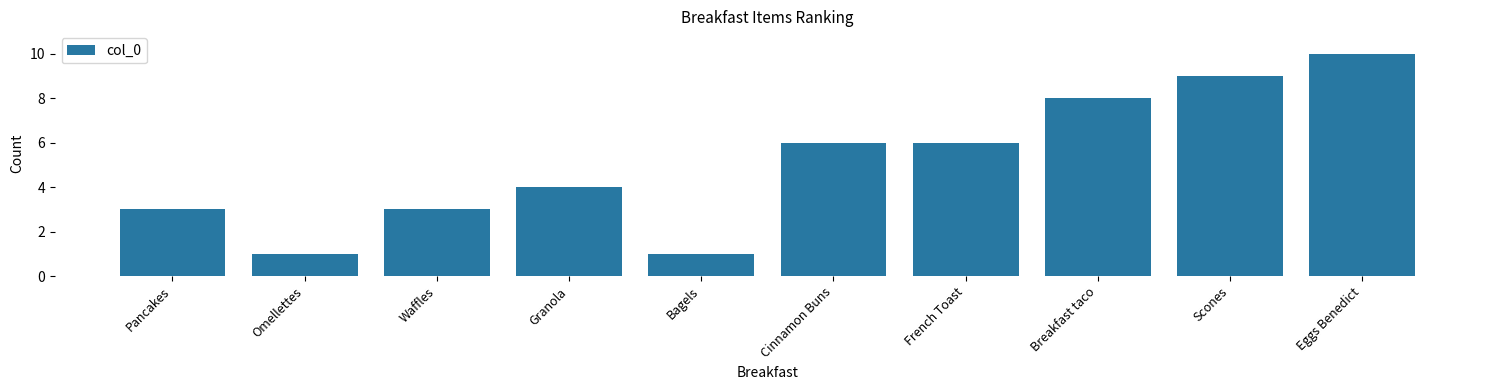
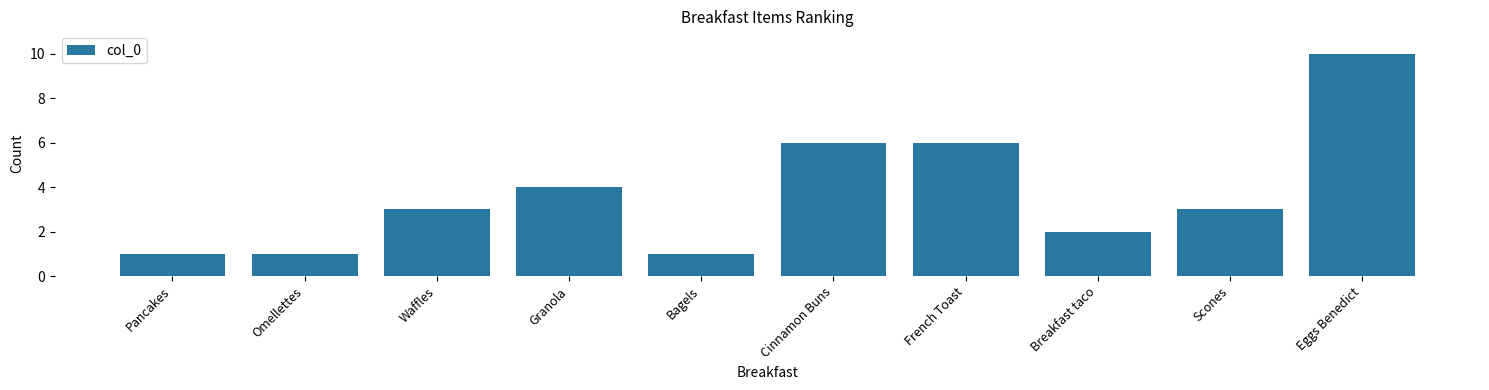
  {
-   "Pancakes": 3,
+   "Pancakes": 1,
    "Omellettes": 1,
    "Waffles": 3,
    "Granola": 4,
    "Bagels": 1,
    "Cinnamon Buns": 6,
    "French Toast": 6,
-   "Breakfast taco": 8,
-   "Scones": 9,
+   "Breakfast taco": 2,
+   "Scones": 3,
    "Eggs Benedict": 10
  }
